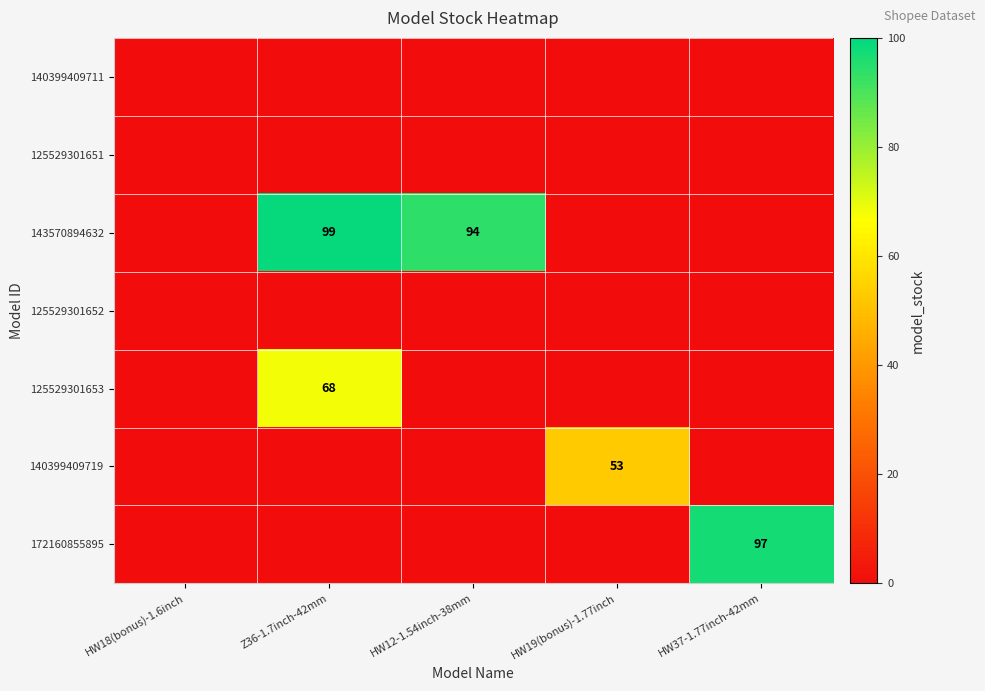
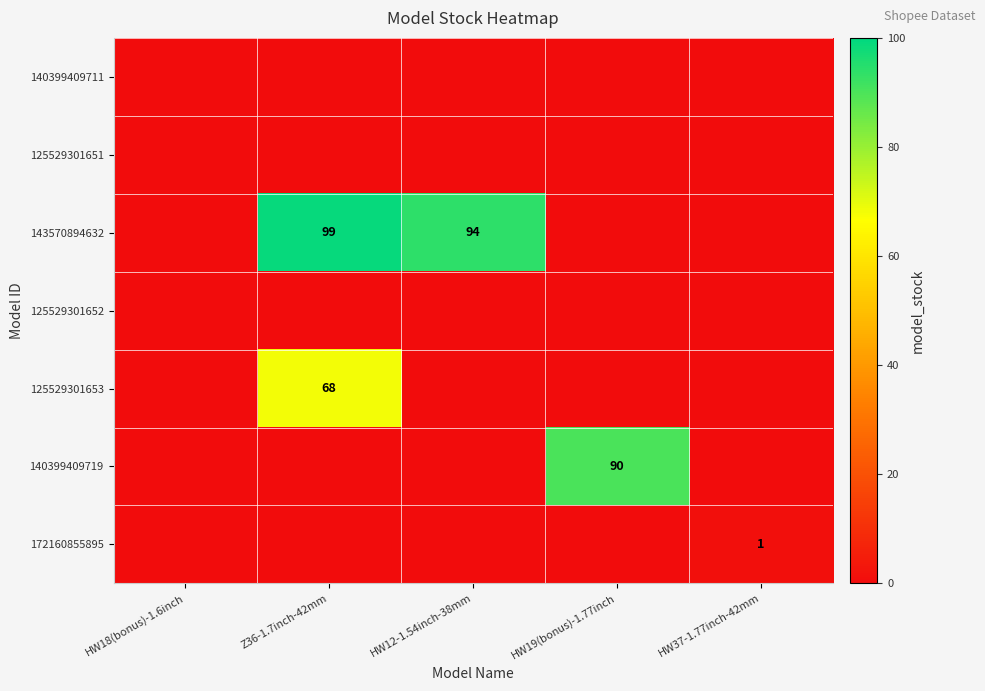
  {
    "143570894632": {
      "Z36-1.7inch-42mm": 99,
      "HW12-1.54inch-38mm": 94
    },
    "125529301653": {
      "Z36-1.7inch-42mm": 68
    },
    "140399409719": {
-     "HW19(bonus)-1.77inch": 53
+     "HW19(bonus)-1.77inch": 90
    },
    "172160855895": {
-     "HW37-1.77inch-42mm": 97
+     "HW37-1.77inch-42mm": 1
    }
  }
